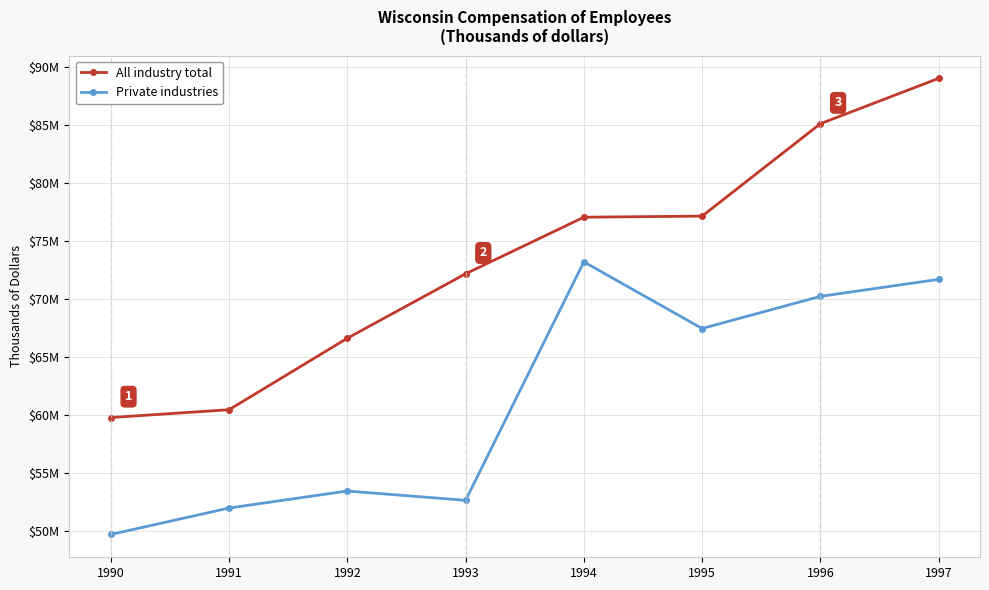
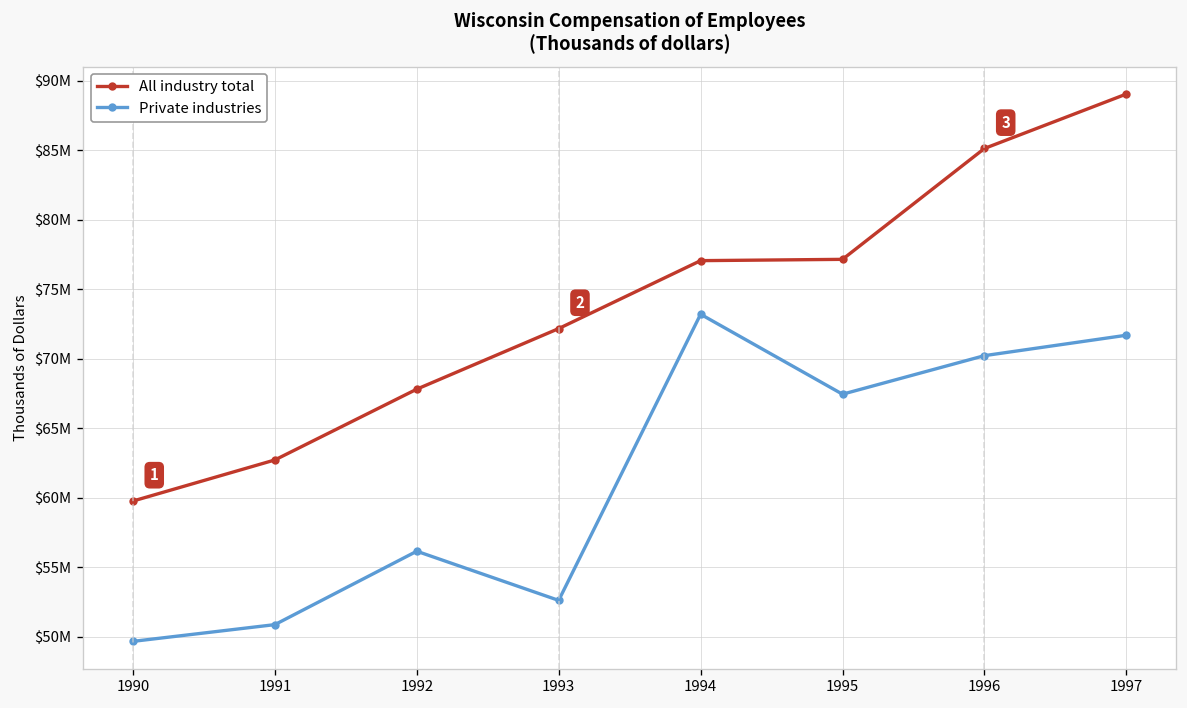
  {
    "All industry total": {
-     "1991": "$60400000",
-     "1992": "$66600000",
+     "1991": "$62700000",
+     "1992": "$67800000",
      "1994": "$77100000",
      "1995": "$77200000",
      "1997": "$89100000"
    },
    "Private industries": {
      "1990": "$49700000",
-     "1991": "$51900000",
-     "1992": "$53400000",
+     "1991": "$50900000",
+     "1992": "$56100000",
      "1993": "$52600000",
      "1994": "$73200000",
      "1995": "$67400000",
      "1996": "$70200000",
      "1997": "$71700000"
    }
  }
